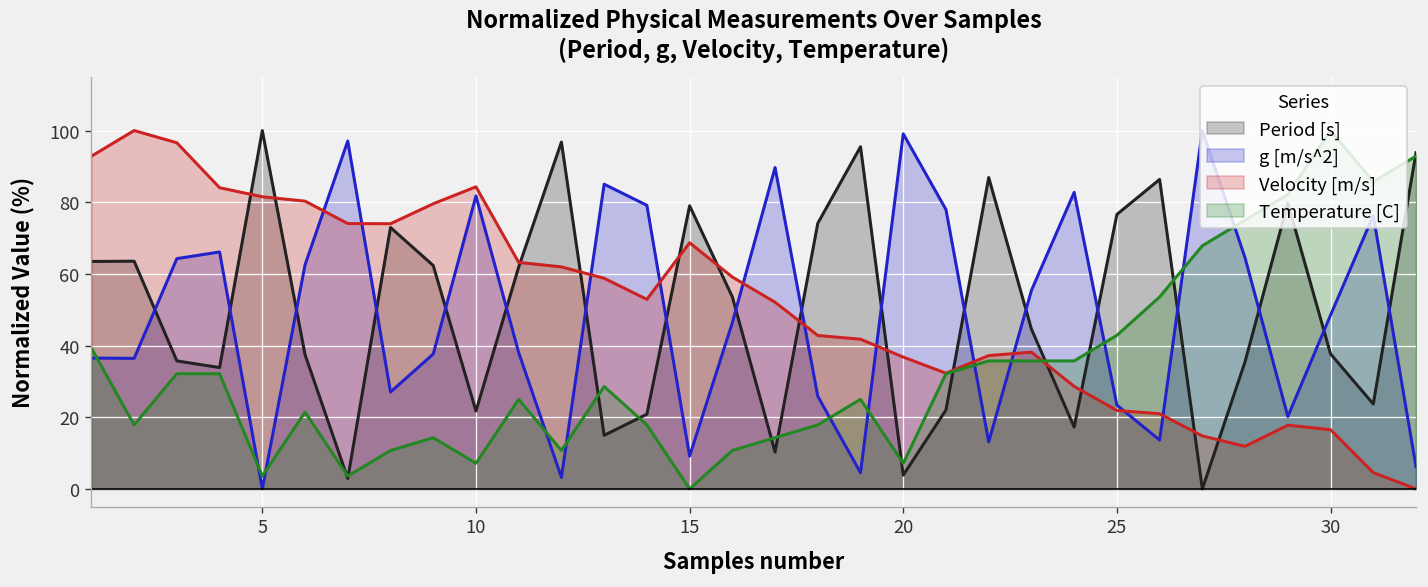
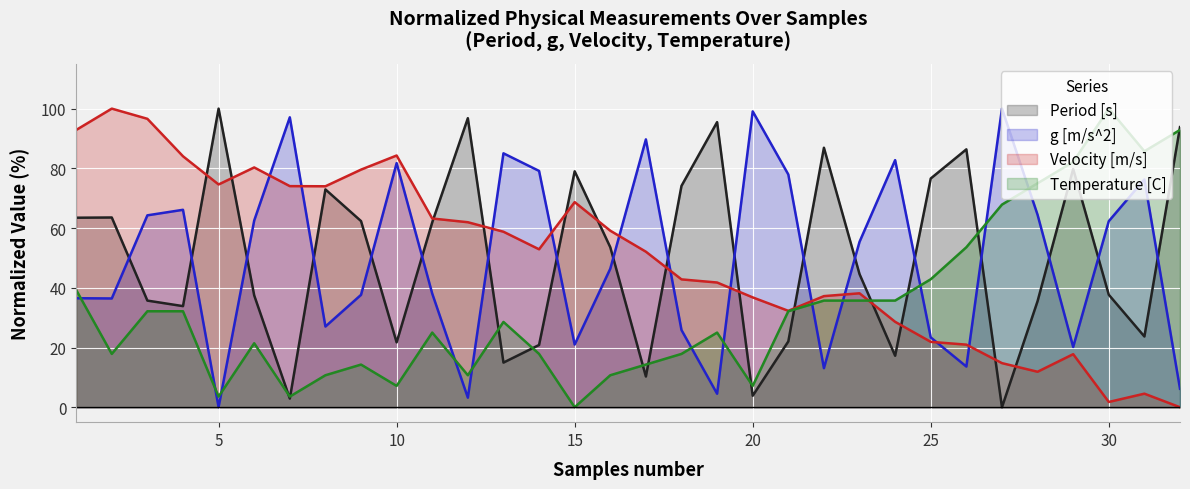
  {
    "g [m/s^2]": {
      "5": 0,
      "10": 82,
-     "15": 9,
+     "15": 21,
      "20": 99,
      "25": 23,
-     "30": 48
+     "30": 62
    },
    "Velocity [m/s]": {
-     "5": 82,
+     "5": 75,
      "10": 84,
      "15": 69,
      "20": 37,
      "25": 22,
-     "30": 17
+     "30": 2
    }
  }
